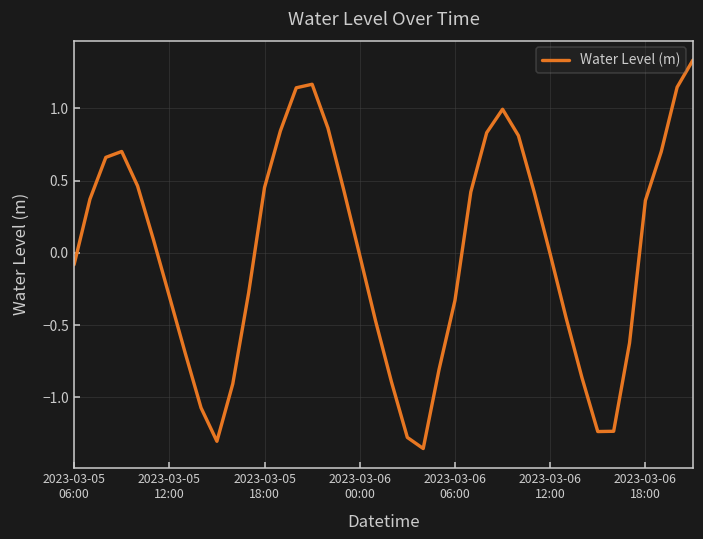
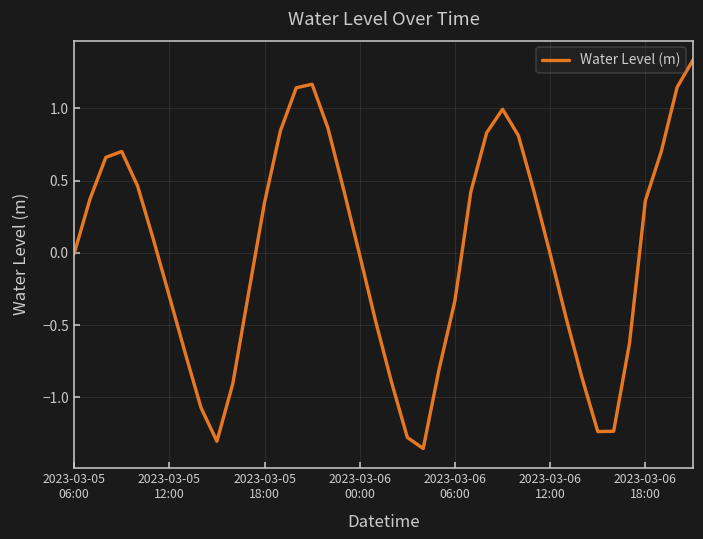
  {
-   "2023-03-05 06:00": -0.08,
+   "2023-03-05 06:00": -0.01,
    "2023-03-05 12:00": -0.30,
-   "2023-03-05 18:00": 0.45,
+   "2023-03-05 18:00": 0.35,
    "2023-03-06 00:00": -0.02,
    "2023-03-06 06:00": -0.33,
    "2023-03-06 12:00": -0.01,
    "2023-03-06 18:00": 0.36
  }
